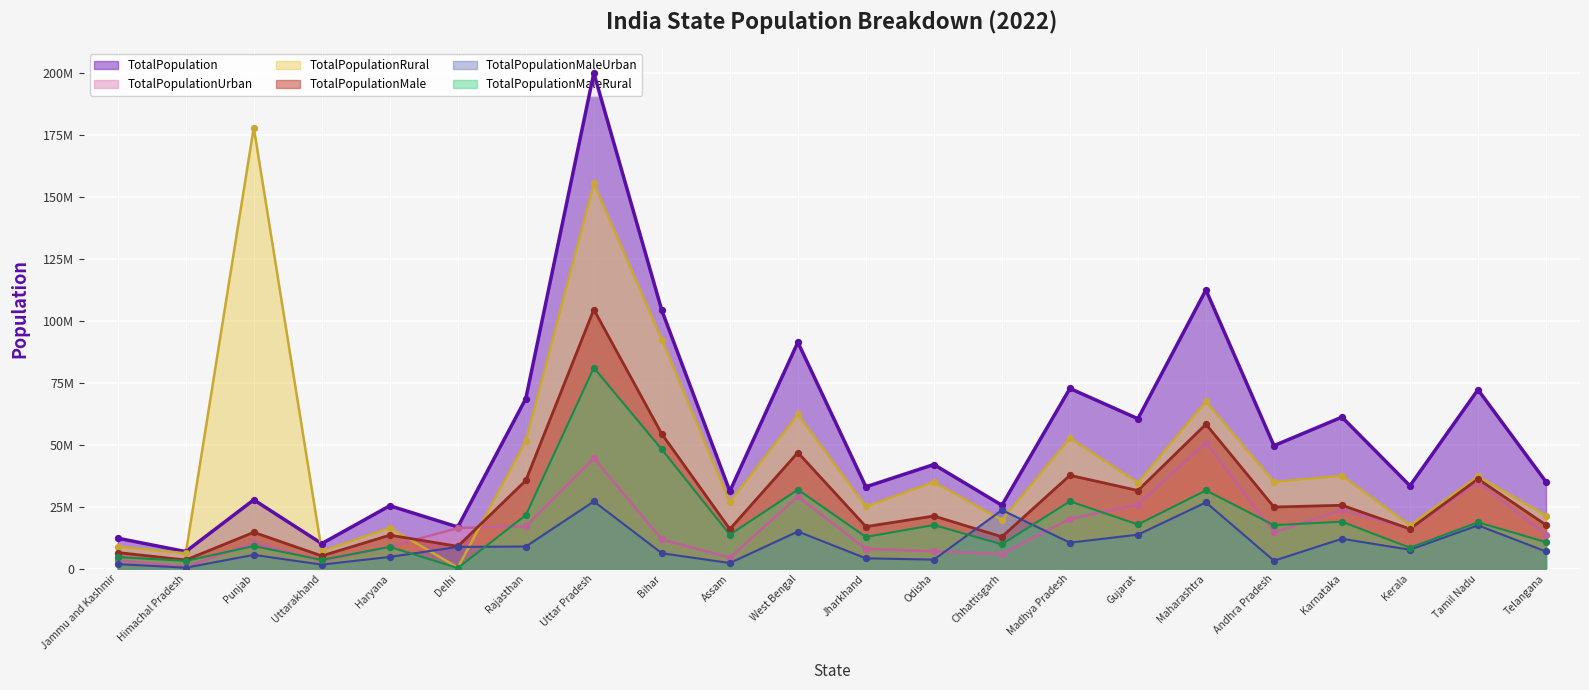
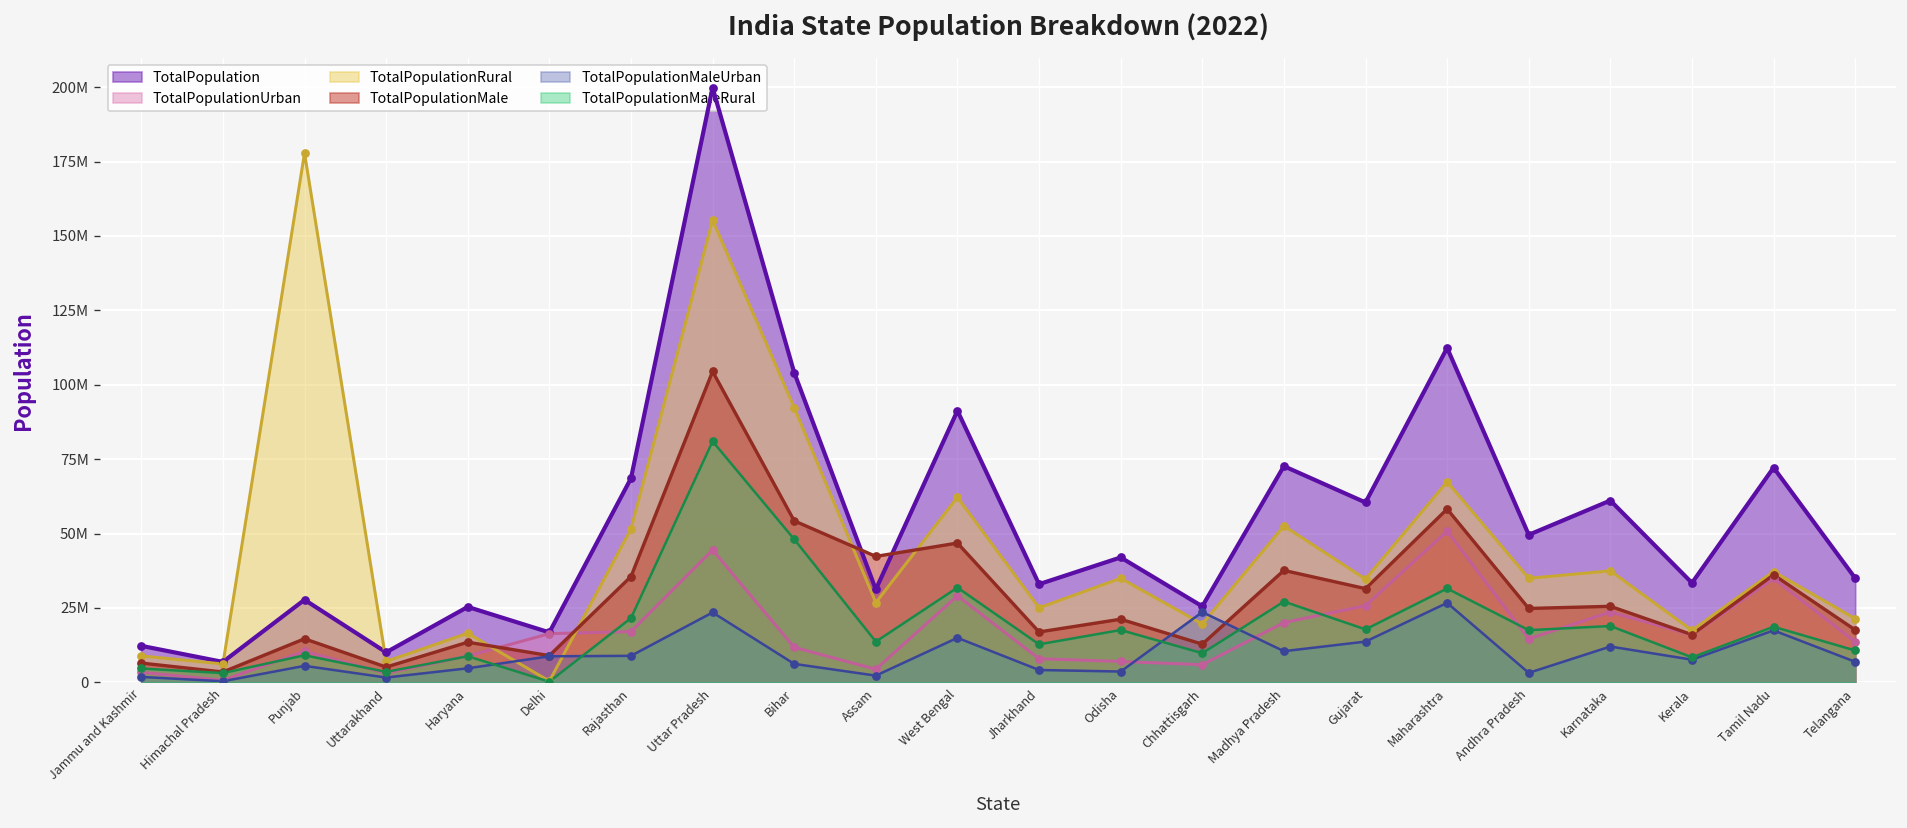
  {
    "TotalPopulation": {
      "Jammu and Kashmir": 12000000,
      "Punjab": 28000000,
      "Uttarakhand": 10000000,
      "Haryana": 25000000,
      "Rajasthan": 69000000,
      "Bihar": 104000000,
      "Assam": 31000000,
      "West Bengal": 91000000,
      "Jharkhand": 33000000,
      "Odisha": 42000000,
      "Chhattisgarh": 26000000,
      "Madhya Pradesh": 73000000,
      "Gujarat": 60000000,
      "Maharashtra": 112000000,
      "Andhra Pradesh": 50000000,
      "Karnataka": 61000000,
      "Kerala": 33000000,
      "Tamil Nadu": 72000000,
      "Telangana": 35000000
    },
    "TotalPopulationUrban": {
      "Jammu and Kashmir": 3000000,
      "Punjab": 10000000,
      "Rajasthan": 17000000,
      "Uttar Pradesh": 44000000,
      "Bihar": 12000000,
      "Assam": 4000000,
      "West Bengal": 29000000,
      "Jharkhand": 8000000,
      "Odisha": 7000000,
      "Chhattisgarh": 6000000,
      "Madhya Pradesh": 20000000,
      "Gujarat": 26000000,
      "Maharashtra": 51000000,
      "Andhra Pradesh": 15000000,
      "Karnataka": 24000000,
      "Tamil Nadu": 35000000,
      "Telangana": 14000000
    },
    "TotalPopulationRural": {
      "Jammu and Kashmir": 9000000,
      "Punjab": 178000000,
      "Uttarakhand": 7000000,
      "Haryana": 17000000,
      "Rajasthan": 52000000,
      "Uttar Pradesh": 155000000,
      "Bihar": 92000000,
      "Assam": 27000000,
      "West Bengal": 62000000,
      "Jharkhand": 25000000,
      "Odisha": 35000000,
      "Chhattisgarh": 20000000,
      "Madhya Pradesh": 53000000,
      "Gujarat": 35000000,
      "Maharashtra": 67000000,
      "Andhra Pradesh": 35000000,
      "Karnataka": 37000000,
      "Kerala": 17000000,
      "Tamil Nadu": 37000000,
      "Telangana": 21000000
    },
    "TotalPopulationMale": {
      "Jammu and Kashmir": 6000000,
      "Punjab": 15000000,
      "Uttarakhand": 5000000,
      "Haryana": 13000000,
      "Rajasthan": 36000000,
      "Uttar Pradesh": 104000000,
      "Bihar": 54000000,
-     "Assam": 16000000,
+     "Assam": 42000000,
      "West Bengal": 47000000,
      "Jharkhand": 17000000,
      "Odisha": 21000000,
      "Chhattisgarh": 13000000,
      "Madhya Pradesh": 38000000,
      "Gujarat": 31000000,
      "Maharashtra": 58000000,
      "Andhra Pradesh": 25000000,
      "Karnataka": 26000000,
      "Tamil Nadu": 36000000,
      "Telangana": 18000000
    },
    "TotalPopulationMaleUrban": {
      "Jammu and Kashmir": 2000000,
      "Punjab": 6000000,
      "Uttarakhand": 2000000,
      "Haryana": 5000000,
      "Rajasthan": 9000000,
-     "Uttar Pradesh": 27000000,
+     "Uttar Pradesh": 23000000,
      "Bihar": 6000000,
      "Assam": 2000000,
      "West Bengal": 15000000,
      "Jharkhand": 4000000,
      "Odisha": 4000000,
      "Chhattisgarh": 24000000,
      "Madhya Pradesh": 10000000,
      "Gujarat": 14000000,
      "Maharashtra": 27000000,
      "Andhra Pradesh": 3000000,
      "Karnataka": 12000000,
      "Tamil Nadu": 17000000,
      "Telangana": 7000000
    },
    "TotalPopulationMaleRural": {
      "Jammu and Kashmir": 5000000,
      "Punjab": 9000000,
      "Rajasthan": 22000000,
      "Uttar Pradesh": 81000000,
      "Bihar": 48000000,
      "Assam": 14000000,
      "West Bengal": 32000000,
      "Jharkhand": 13000000,
      "Odisha": 18000000,
      "Chhattisgarh": 10000000,
      "Madhya Pradesh": 27000000,
      "Gujarat": 18000000,
      "Maharashtra": 32000000,
      "Andhra Pradesh": 18000000,
      "Karnataka": 19000000,
      "Tamil Nadu": 19000000,
      "Telangana": 11000000
    }
  }
